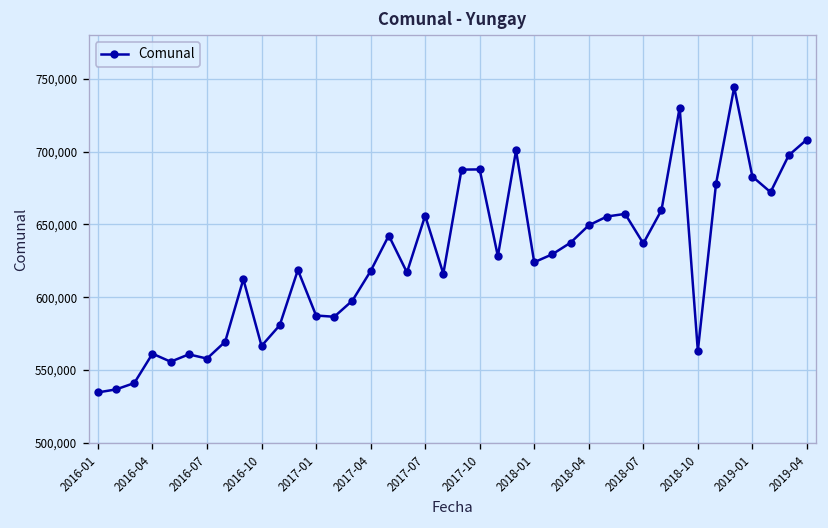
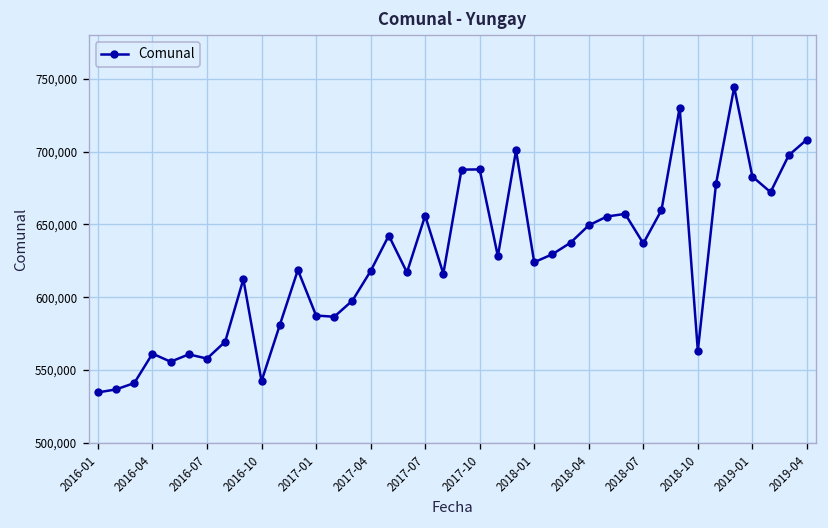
  {
    "2016-01": "535,000",
    "2016-04": "561,000",
    "2016-07": "558,000",
-   "2016-10": "567,000",
+   "2016-10": "542,000",
    "2017-01": "587,000",
    "2017-04": "618,000",
    "2017-07": "656,000",
    "2017-10": "688,000",
    "2018-01": "624,000",
    "2018-04": "649,000",
    "2018-07": "637,000",
    "2018-10": "563,000",
    "2019-01": "683,000",
    "2019-04": "708,000"
  }
